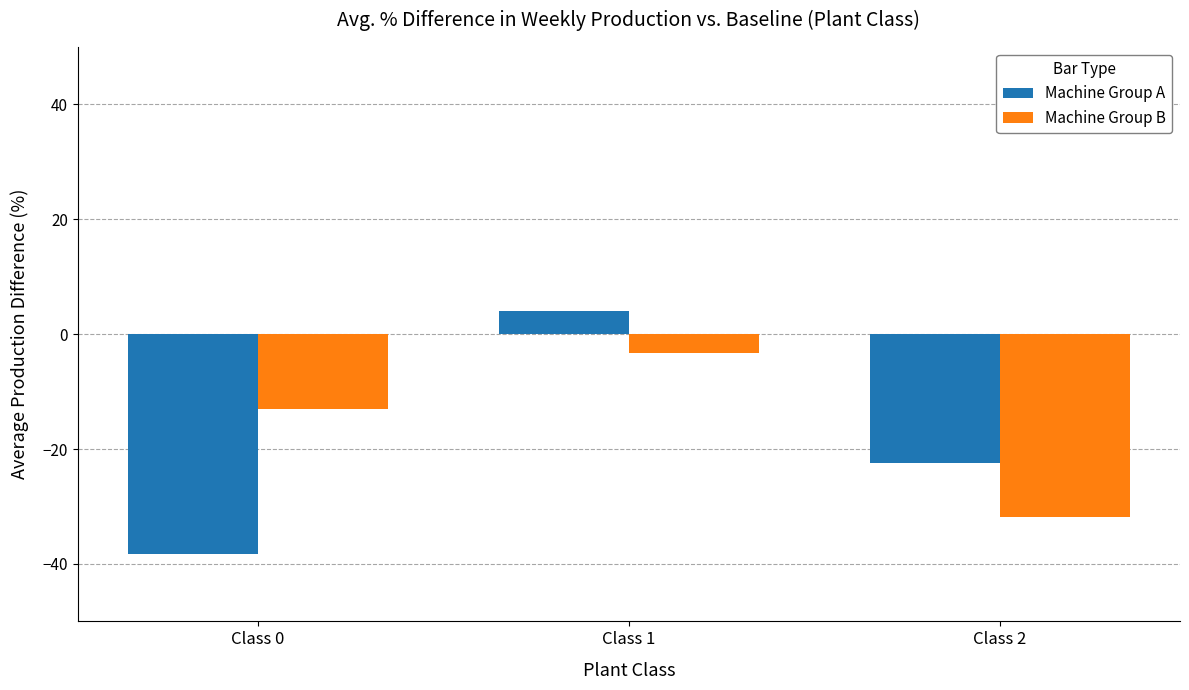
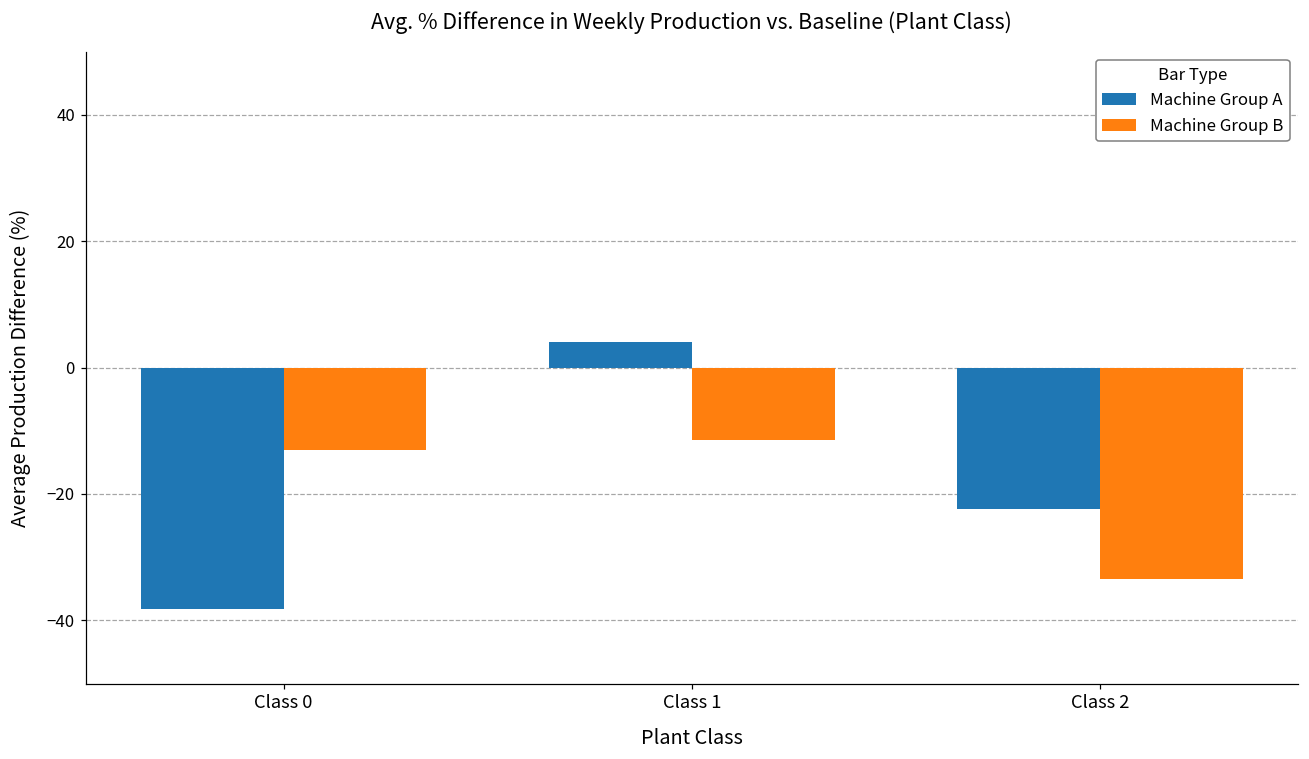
  {
    "Machine Group A": {
      "Class 0": -38,
      "Class 1": 4,
      "Class 2": -22
    },
    "Machine Group B": {
      "Class 0": -13,
-     "Class 1": -3,
-     "Class 2": -32
+     "Class 1": -11,
+     "Class 2": -33
    }
  }
